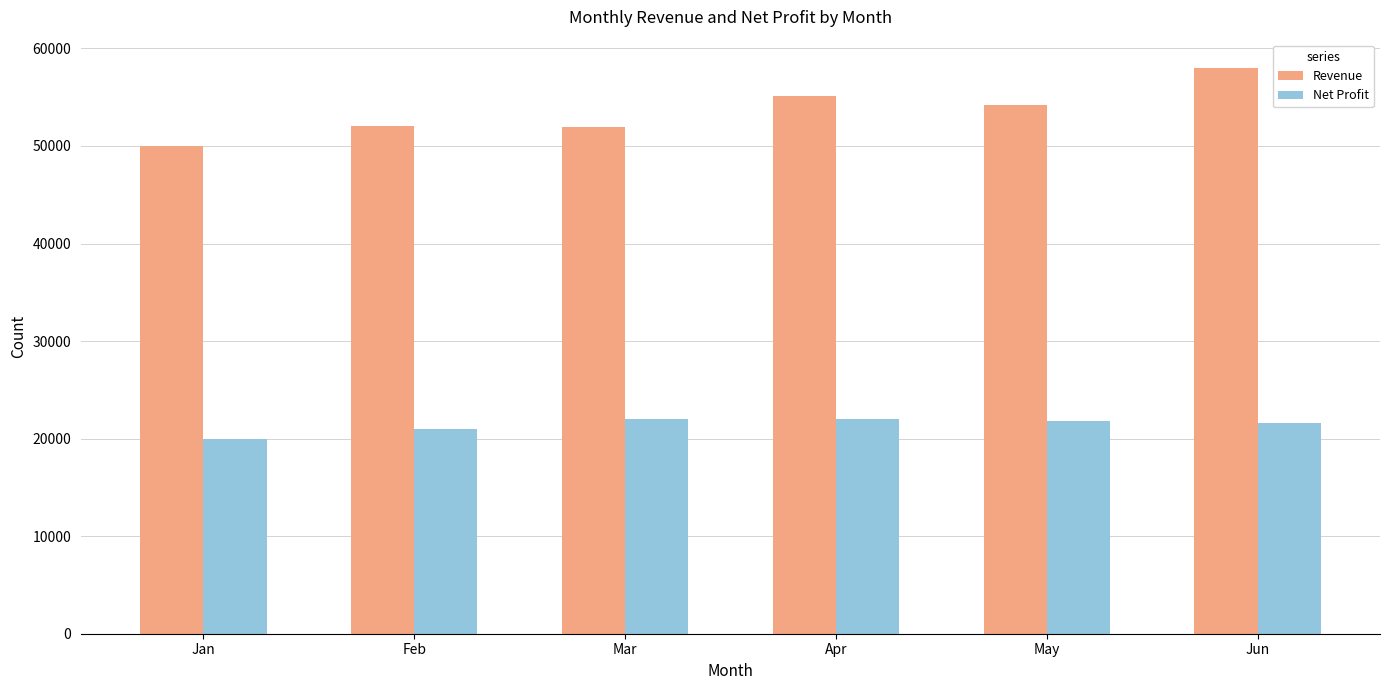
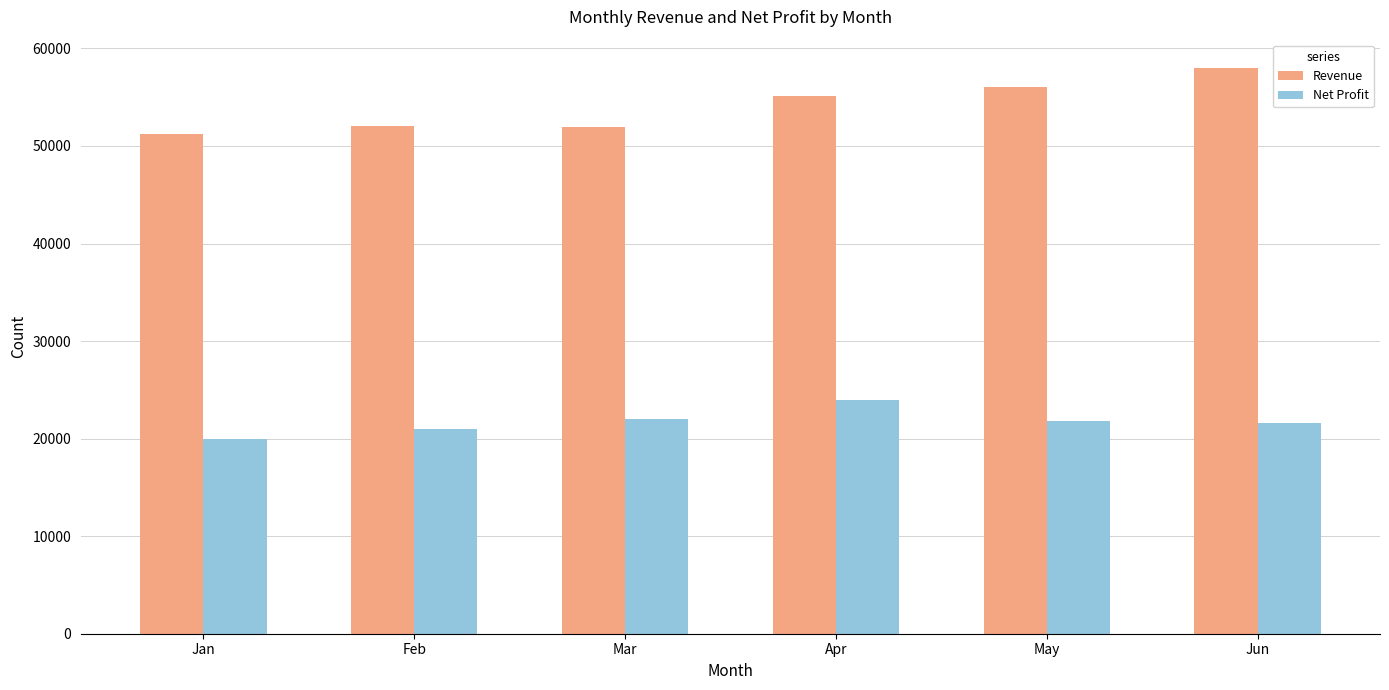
  {
    "Revenue": {
-     "Jan": 50000,
+     "Jan": 51000,
      "Feb": 52000,
      "Mar": 52000,
      "Apr": 55000,
-     "May": 54000,
+     "May": 56000,
      "Jun": 58000
    },
    "Net Profit": {
      "Jan": 20000,
      "Feb": 21000,
      "Mar": 22000,
-     "Apr": 22000,
+     "Apr": 24000,
      "May": 22000,
      "Jun": 22000
    }
  }
